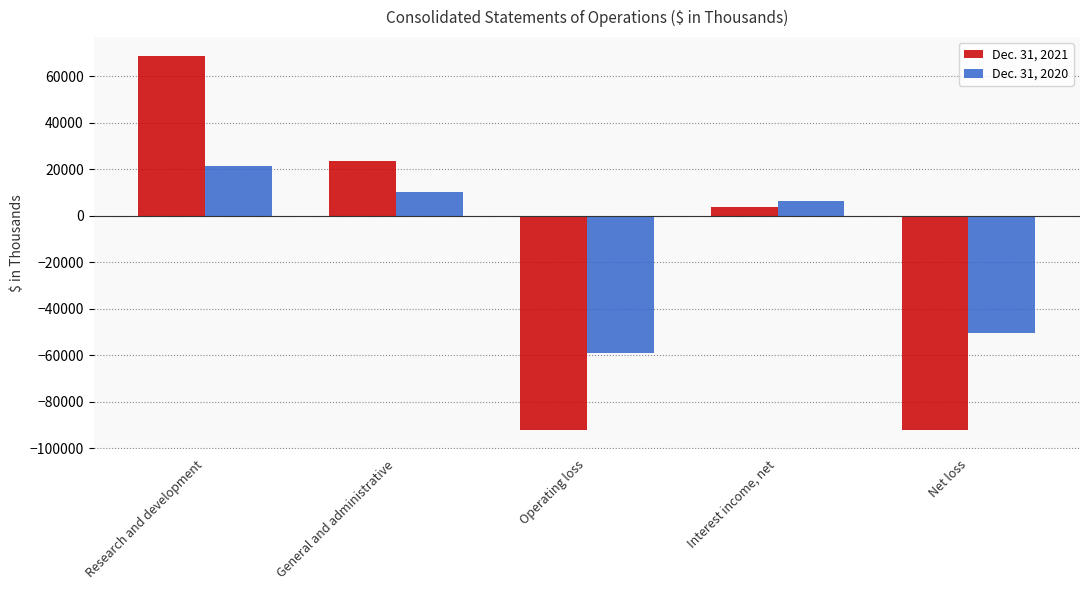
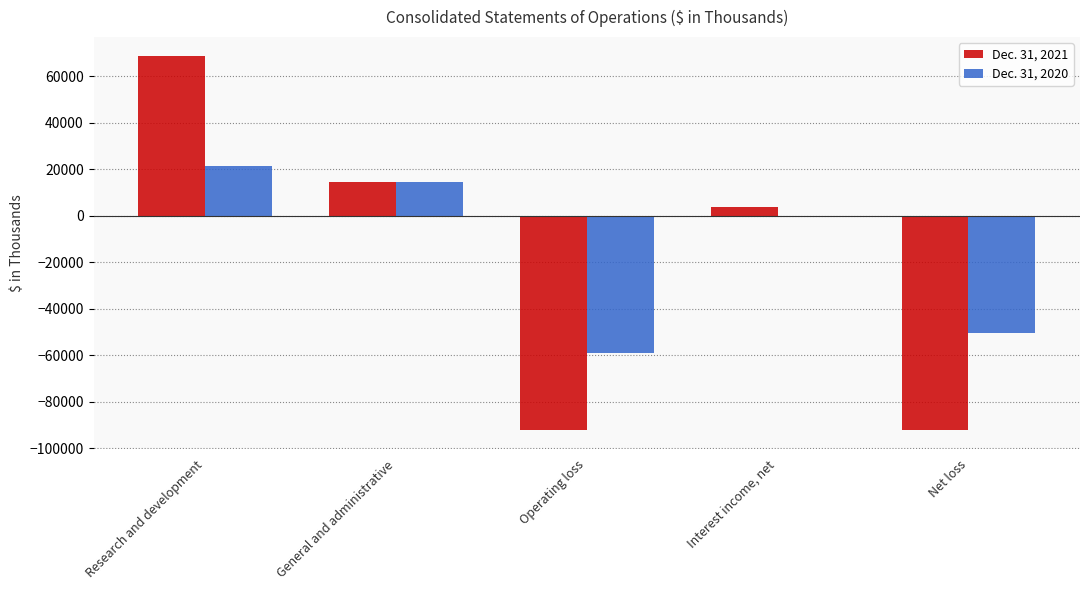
  {
    "Dec. 31, 2021": {
      "Research and development": 69000,
-     "General and administrative": 23000,
+     "General and administrative": 14000,
      "Operating loss": -92000,
      "Interest income, net": 4000,
      "Net loss": -92000
    },
    "Dec. 31, 2020": {
      "Research and development": 21000,
-     "General and administrative": 10000,
+     "General and administrative": 14000,
      "Operating loss": -59000,
-     "Interest income, net": 6000,
+     "Interest income, net": 0,
      "Net loss": -50000
    }
  }
